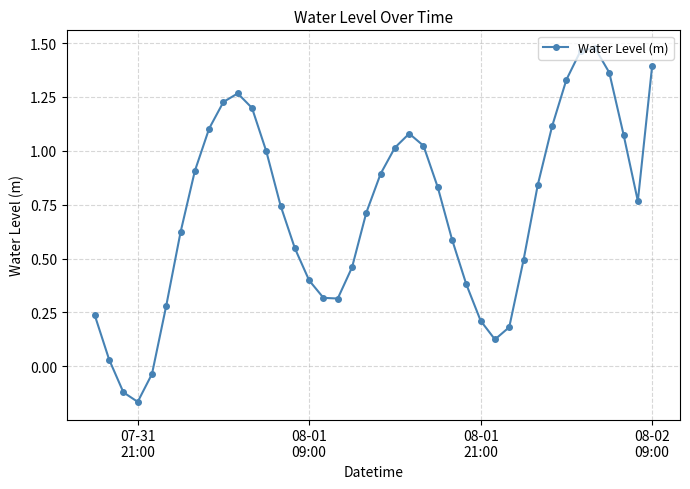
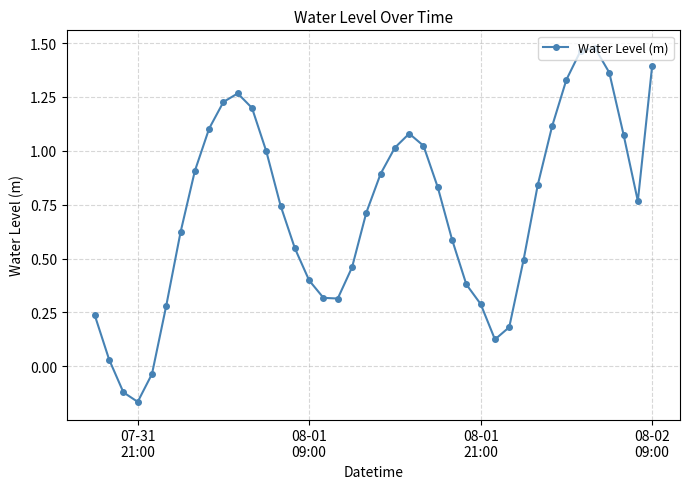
  {
    "07-31 21:00": -0.16,
    "08-01 09:00": 0.40,
-   "08-01 21:00": 0.21,
+   "08-01 21:00": 0.29,
    "08-02 09:00": 1.39
  }
